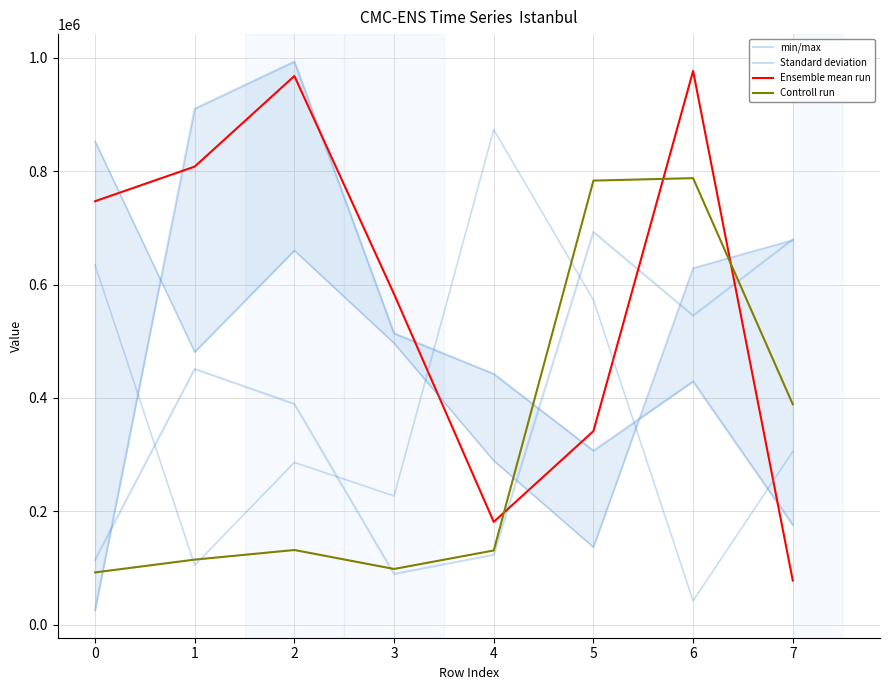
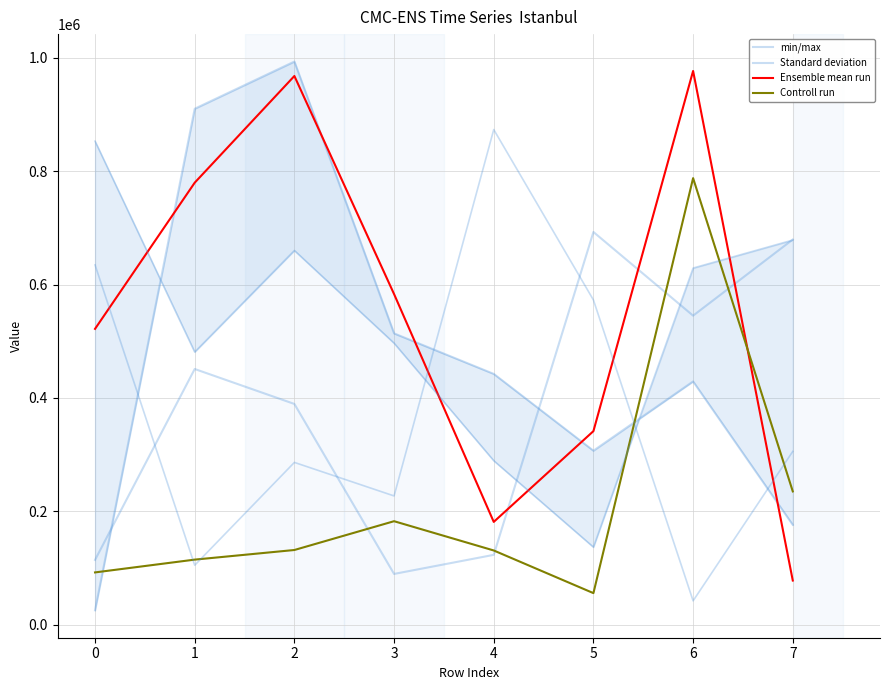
  {
    "Ensemble mean run": {
-     "0": 750000,
-     "1": 810000,
+     "0": 520000,
+     "1": 780000,
      "2": 970000,
      "3": 580000,
      "4": 180000,
      "5": 340000,
      "6": 980000,
      "7": 80000
    },
    "Controll run": {
      "0": 90000,
      "1": 110000,
      "2": 130000,
-     "3": 100000,
+     "3": 180000,
      "4": 130000,
-     "5": 780000,
+     "5": 60000,
      "6": 790000,
-     "7": 390000
+     "7": 240000
    }
  }
